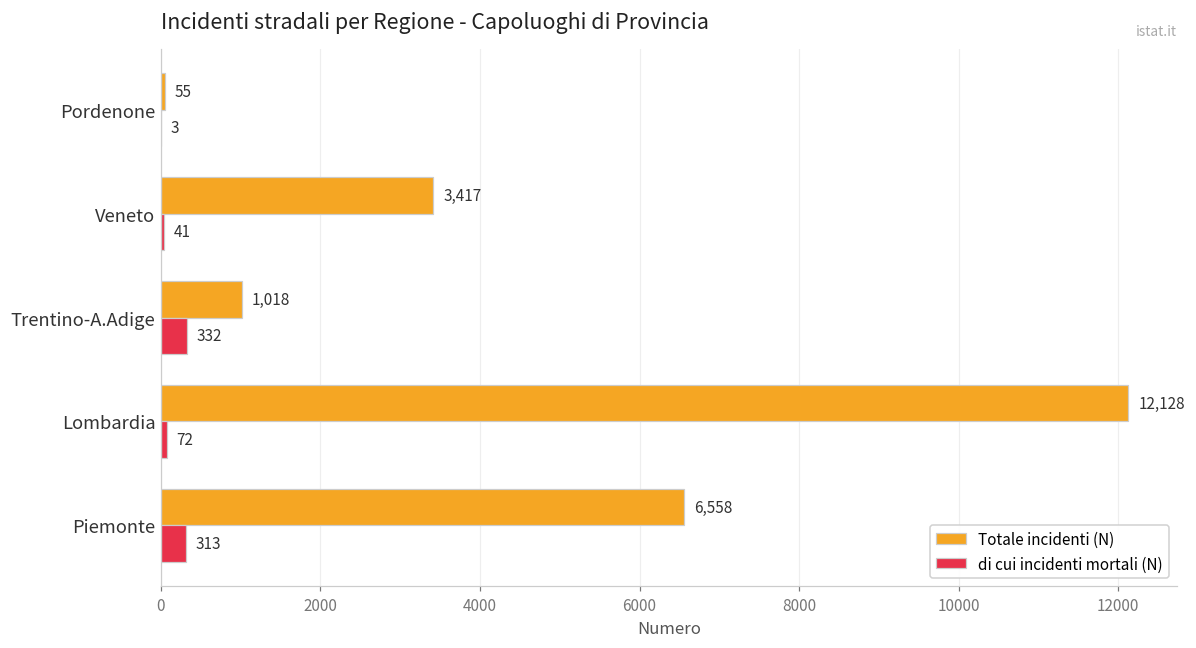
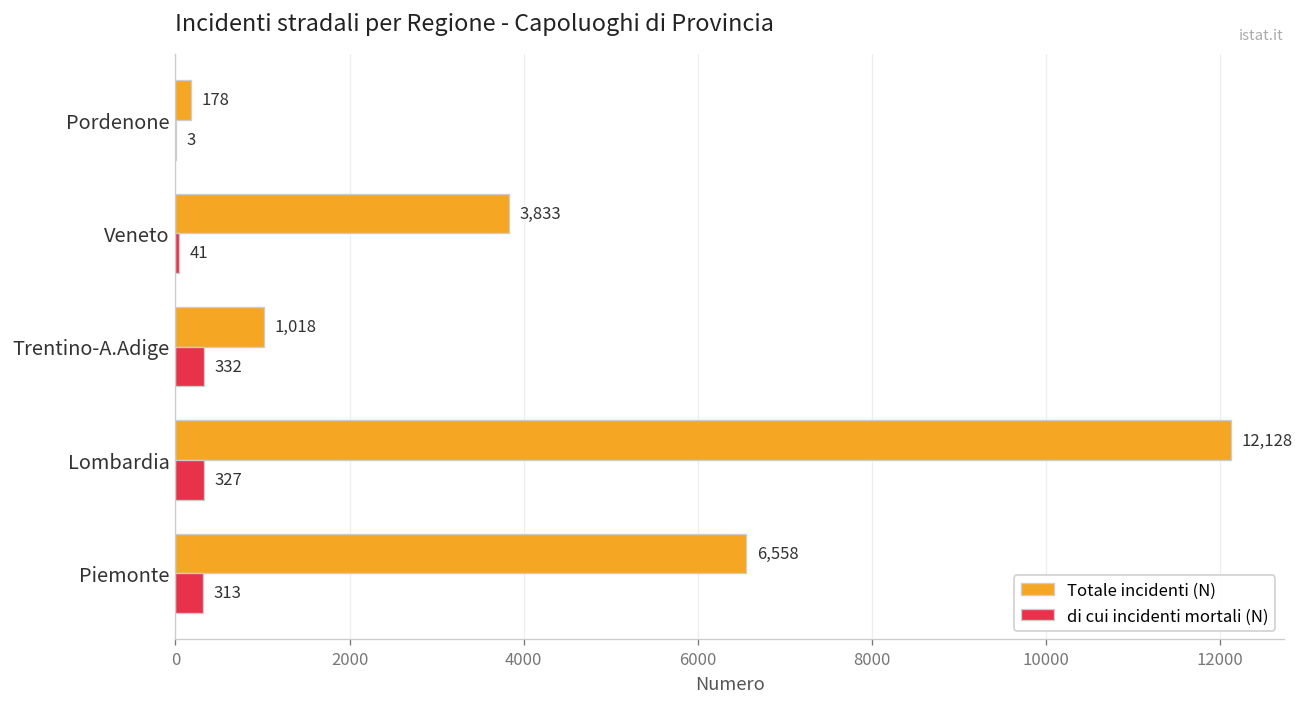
  {
    "Totale incidenti (N)": {
-     "Pordenone": "55",
-     "Veneto": "3,417",
+     "Pordenone": "178",
+     "Veneto": "3,833",
      "Trentino-A.Adige": "1,018",
      "Lombardia": "12,128",
      "Piemonte": "6,558"
    },
    "di cui incidenti mortali (N)": {
      "Pordenone": "3",
      "Veneto": "41",
      "Trentino-A.Adige": "332",
-     "Lombardia": "72",
+     "Lombardia": "327",
      "Piemonte": "313"
    }
  }
